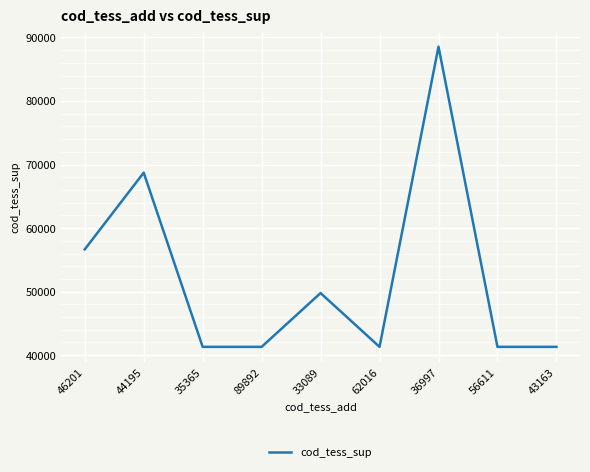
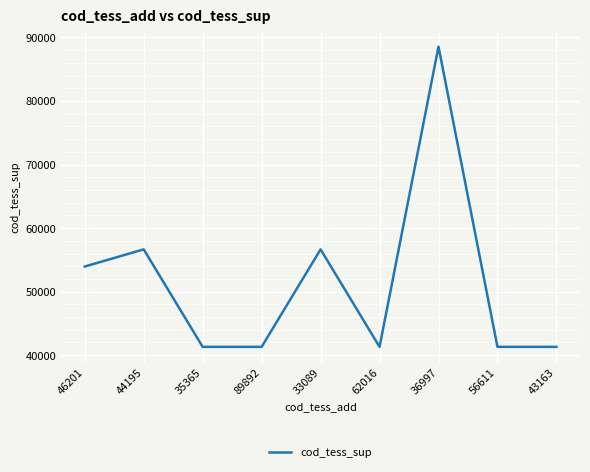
  {
-   "46201": 57000,
-   "44195": 69000,
+   "46201": 54000,
+   "44195": 57000,
    "35365": 41000,
    "89892": 41000,
-   "33089": 50000,
+   "33089": 57000,
    "62016": 41000,
    "36997": 89000,
    "56611": 41000,
    "43163": 41000
  }
